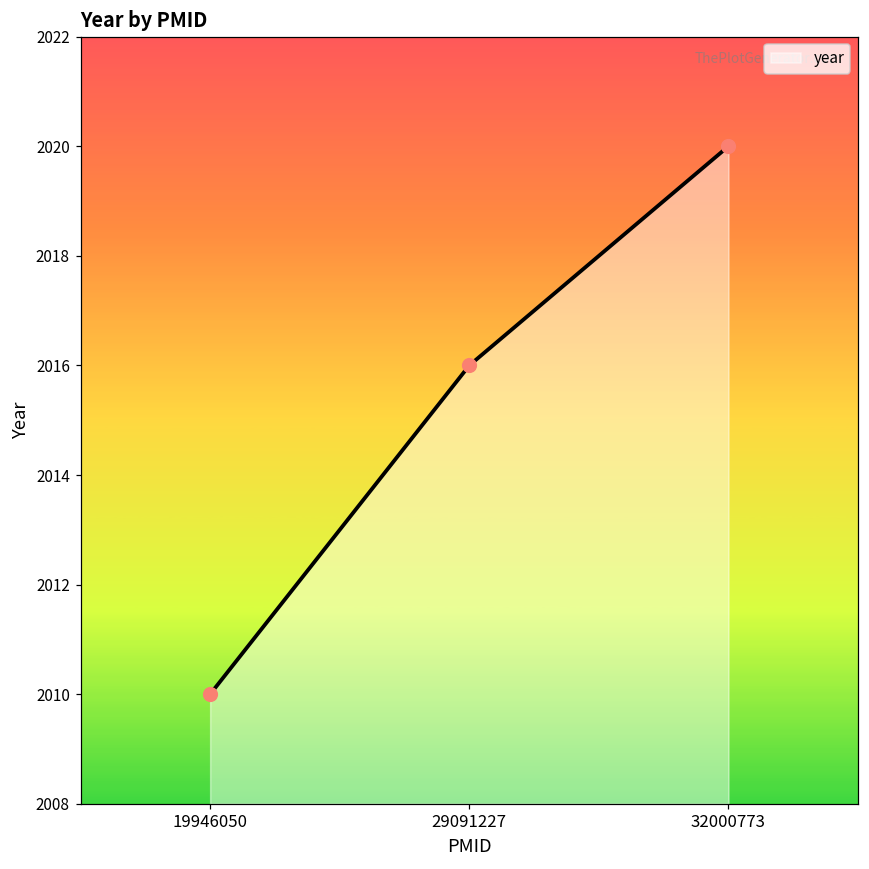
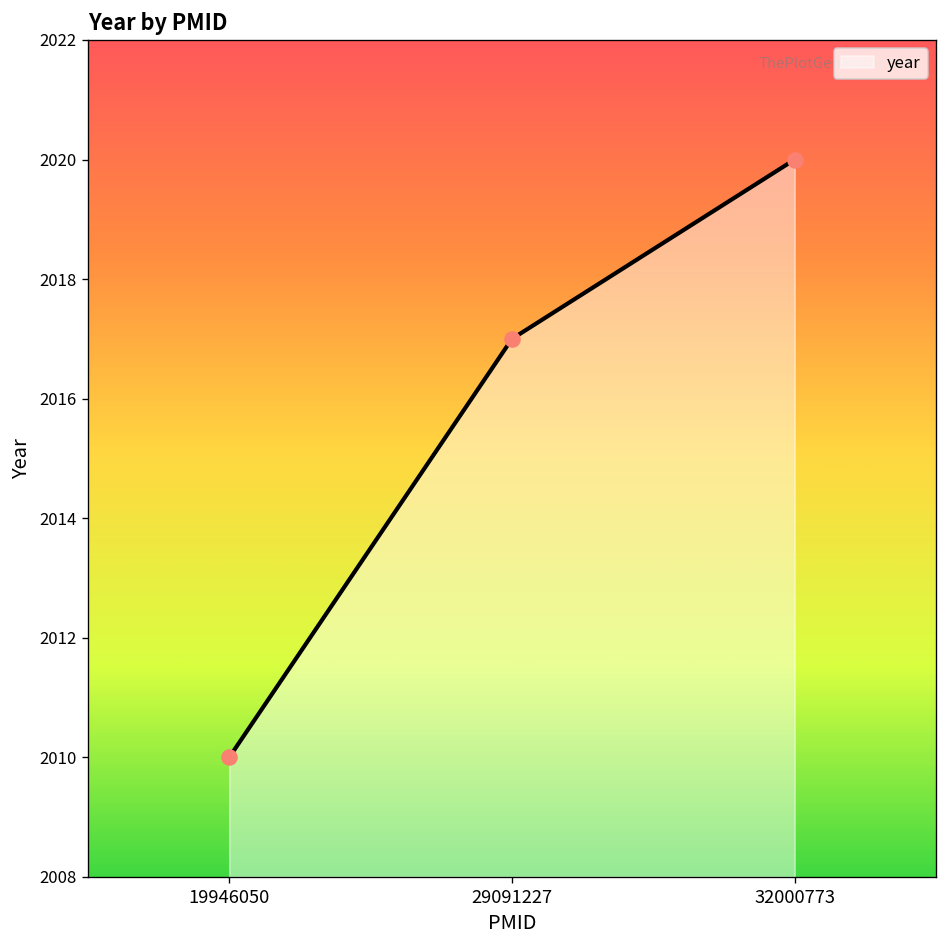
  {
    "19946050": 2010,
-   "29091227": 2016,
+   "29091227": 2017,
    "32000773": 2020
  }
